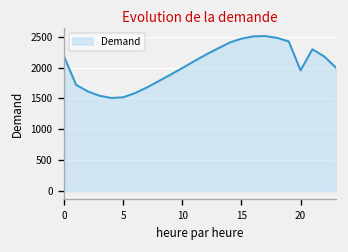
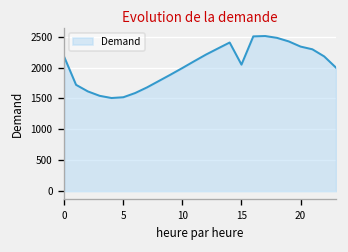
  {
    "0": 2200,
    "5": 1500,
    "10": 2000,
-   "15": 2500,
-   "20": 2000
+   "15": 2000,
+   "20": 2300
  }
